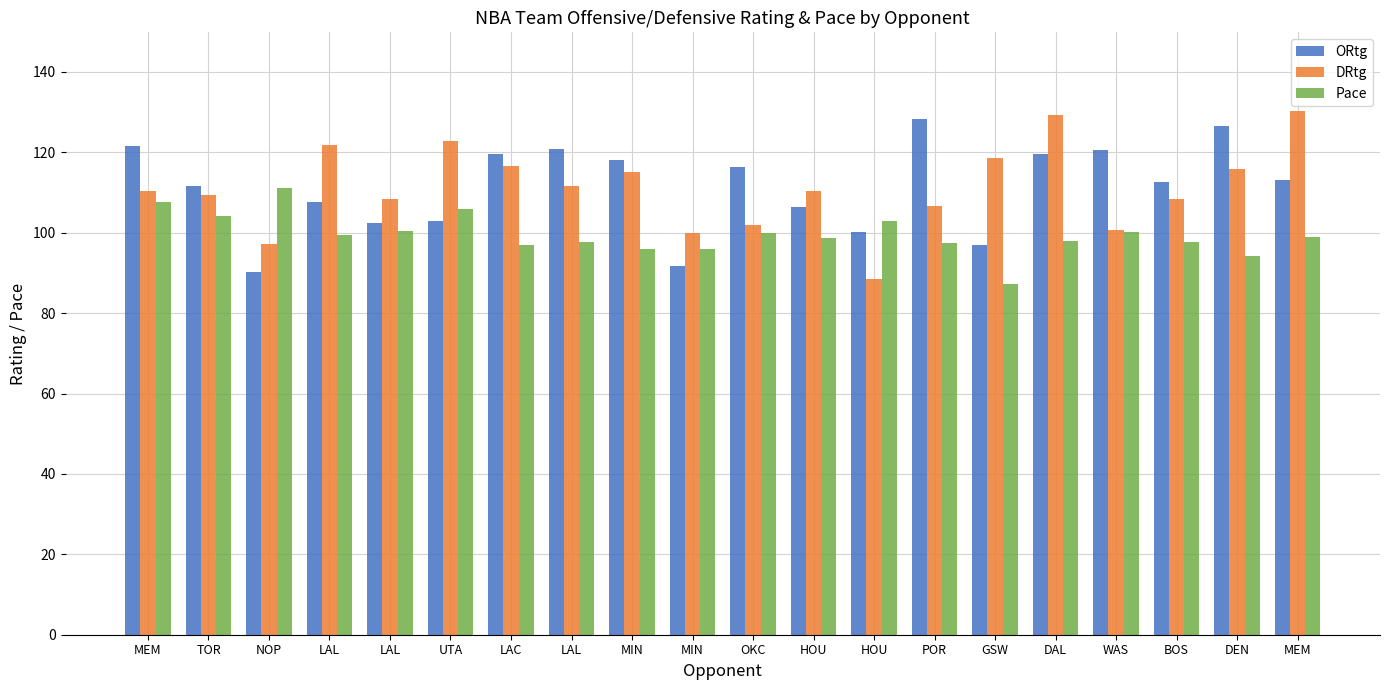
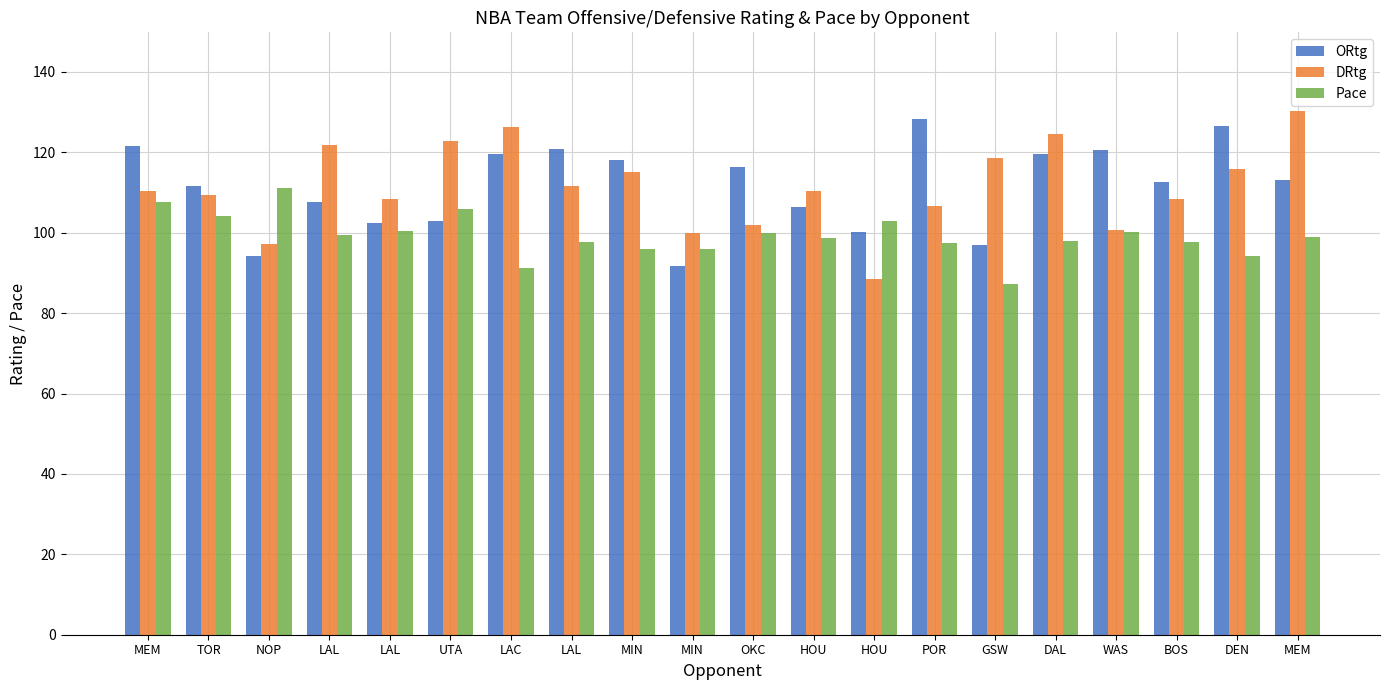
  {
    "ORtg": {
      "TOR": 112,
-     "NOP": 90,
+     "NOP": 94,
      "UTA": 103,
      "LAC": 120,
      "OKC": 116,
      "POR": 128,
      "GSW": 97,
      "DAL": 120,
      "WAS": 121,
      "BOS": 113,
      "DEN": 127
    },
    "DRtg": {
      "TOR": 110,
      "NOP": 97,
      "UTA": 123,
-     "LAC": 117,
+     "LAC": 126,
      "OKC": 102,
      "POR": 107,
      "GSW": 119,
-     "DAL": 129,
+     "DAL": 125,
      "WAS": 101,
      "BOS": 108,
      "DEN": 116
    },
    "Pace": {
      "TOR": 104,
      "NOP": 111,
      "UTA": 106,
-     "LAC": 97,
+     "LAC": 91,
      "OKC": 100,
      "POR": 97,
      "GSW": 87,
      "DAL": 98,
      "WAS": 100,
      "BOS": 98,
      "DEN": 94
    }
  }
